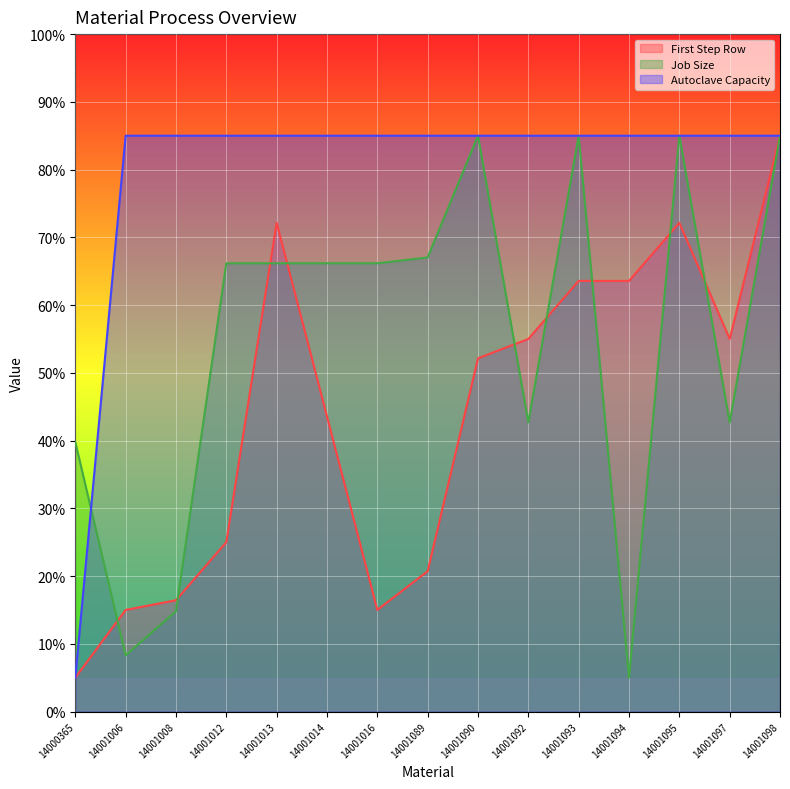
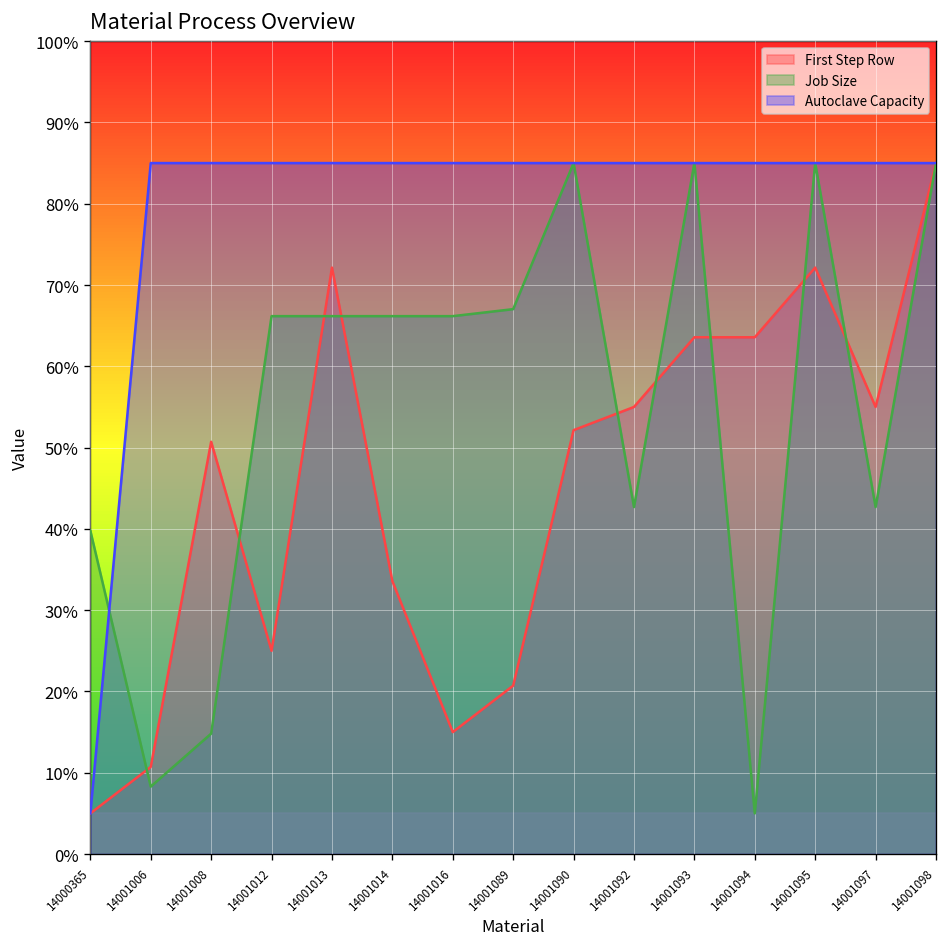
  {
    "First Step Row": {
-     "14001006": "15%",
-     "14001008": "16%",
+     "14001006": "11%",
+     "14001008": "51%",
      "14001012": "25%",
      "14001013": "72%",
-     "14001014": "44%",
+     "14001014": "34%",
      "14001016": "15%",
      "14001089": "21%",
      "14001090": "52%",
      "14001092": "55%",
      "14001093": "64%",
      "14001094": "64%",
      "14001095": "72%",
      "14001097": "55%"
    },
    "Job Size": {
      "14000365": "40%",
      "14001006": "8%",
      "14001008": "15%",
      "14001012": "66%",
      "14001013": "66%",
      "14001014": "66%",
      "14001016": "66%",
      "14001089": "67%",
      "14001092": "43%",
      "14001097": "43%"
    },
    "Autoclave Capacity": {
      "14001006": "85%",
      "14001008": "85%",
      "14001012": "85%",
      "14001013": "85%",
      "14001014": "85%",
      "14001016": "85%",
      "14001089": "85%",
      "14001092": "85%",
      "14001094": "85%",
      "14001097": "85%"
    }
  }
